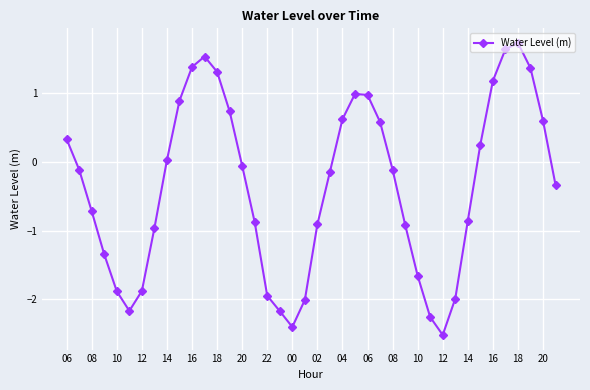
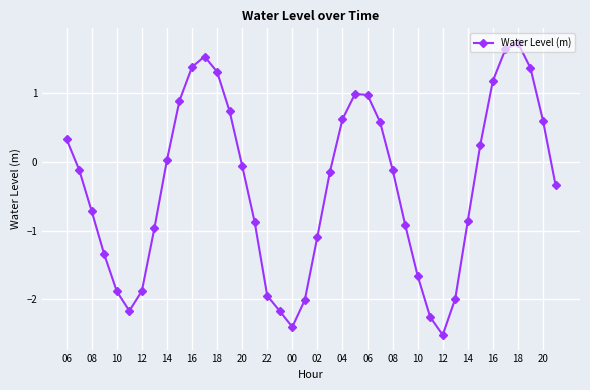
  {
    "22": -1.9,
    "00": -2.4,
-   "02": -0.9,
+   "02": -1.1,
    "04": 0.6
  }
